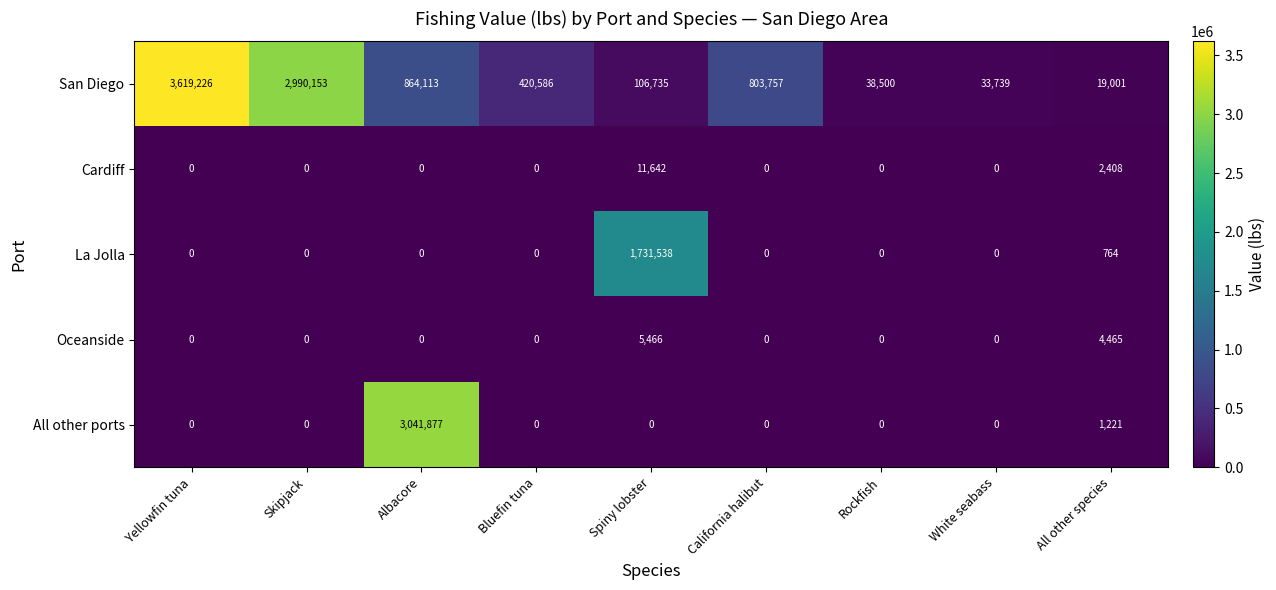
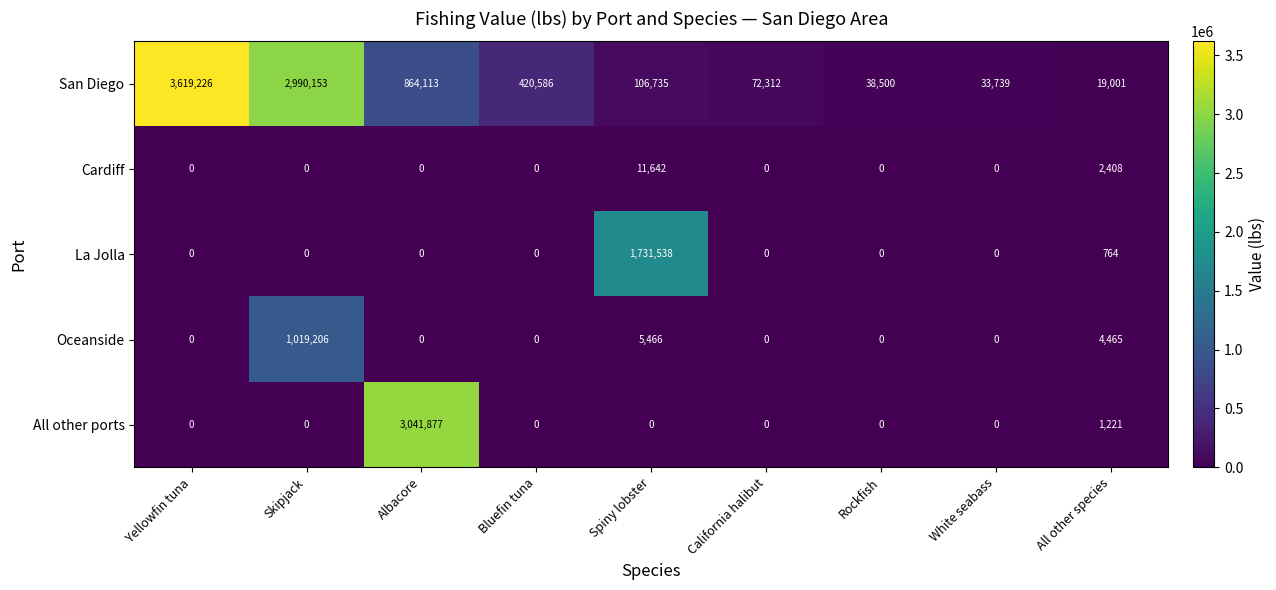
  {
    "San Diego": {
      "Yellowfin tuna": "3,619,226",
      "Skipjack": "2,990,153",
      "Albacore": "864,113",
      "Bluefin tuna": "420,586",
      "Spiny lobster": "106,735",
-     "California halibut": "803,757",
+     "California halibut": "72,312",
      "Rockfish": "38,500",
      "White seabass": "33,739",
      "All other species": "19,001"
    },
    "Cardiff": {
      "Yellowfin tuna": "0",
      "Skipjack": "0",
      "Albacore": "0",
      "Bluefin tuna": "0",
      "Spiny lobster": "11,642",
      "California halibut": "0",
      "Rockfish": "0",
      "White seabass": "0",
      "All other species": "2,408"
    },
    "La Jolla": {
      "Yellowfin tuna": "0",
      "Skipjack": "0",
      "Albacore": "0",
      "Bluefin tuna": "0",
      "Spiny lobster": "1,731,538",
      "California halibut": "0",
      "Rockfish": "0",
      "White seabass": "0",
      "All other species": "764"
    },
    "Oceanside": {
      "Yellowfin tuna": "0",
-     "Skipjack": "0",
+     "Skipjack": "1,019,206",
      "Albacore": "0",
      "Bluefin tuna": "0",
      "Spiny lobster": "5,466",
      "California halibut": "0",
      "Rockfish": "0",
      "White seabass": "0",
      "All other species": "4,465"
    },
    "All other ports": {
      "Yellowfin tuna": "0",
      "Skipjack": "0",
      "Albacore": "3,041,877",
      "Bluefin tuna": "0",
      "Spiny lobster": "0",
      "California halibut": "0",
      "Rockfish": "0",
      "White seabass": "0",
      "All other species": "1,221"
    }
  }
